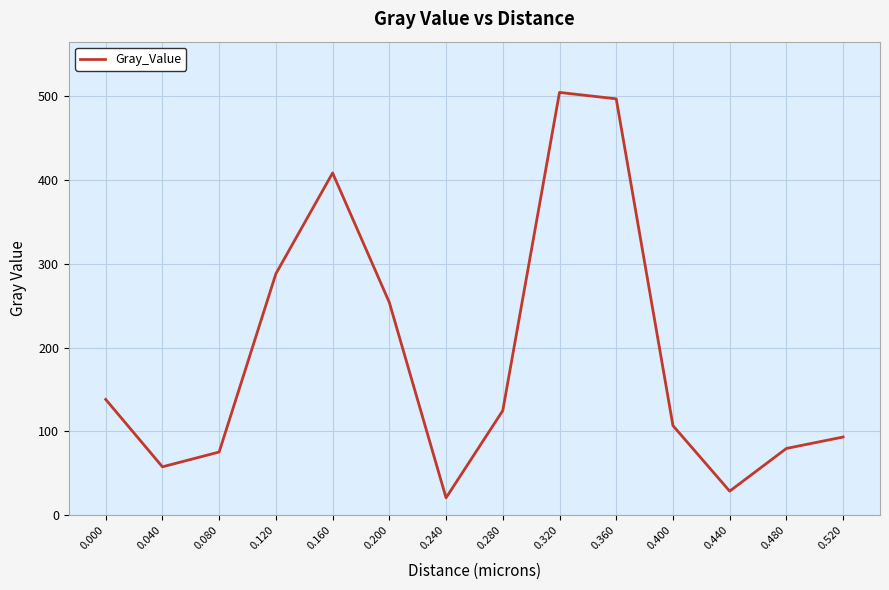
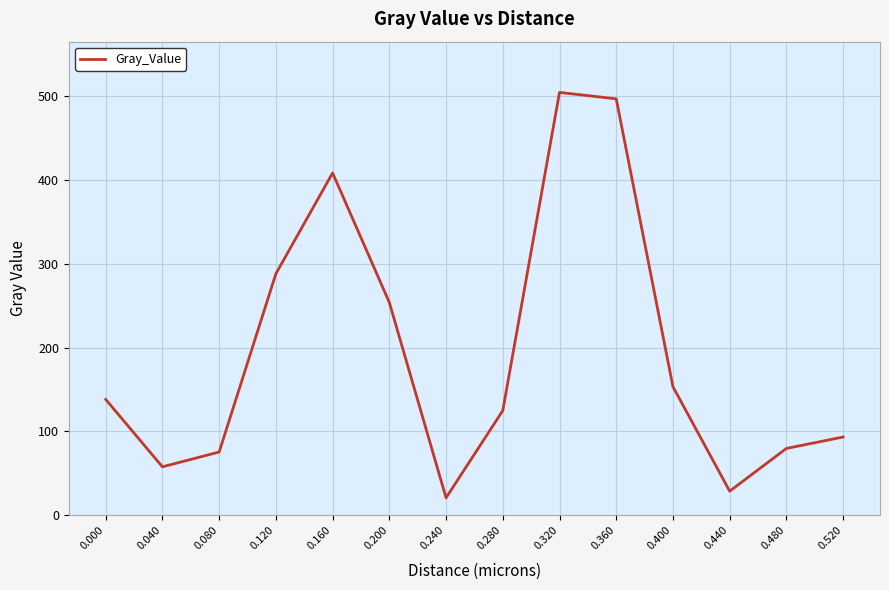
  {
    "0.000": 140,
    "0.040": 60,
    "0.080": 80,
    "0.120": 290,
    "0.160": 410,
    "0.200": 250,
    "0.240": 20,
    "0.280": 120,
    "0.320": 500,
    "0.360": 500,
-   "0.400": 110,
+   "0.400": 150,
    "0.440": 30,
    "0.480": 80,
    "0.520": 90
  }
